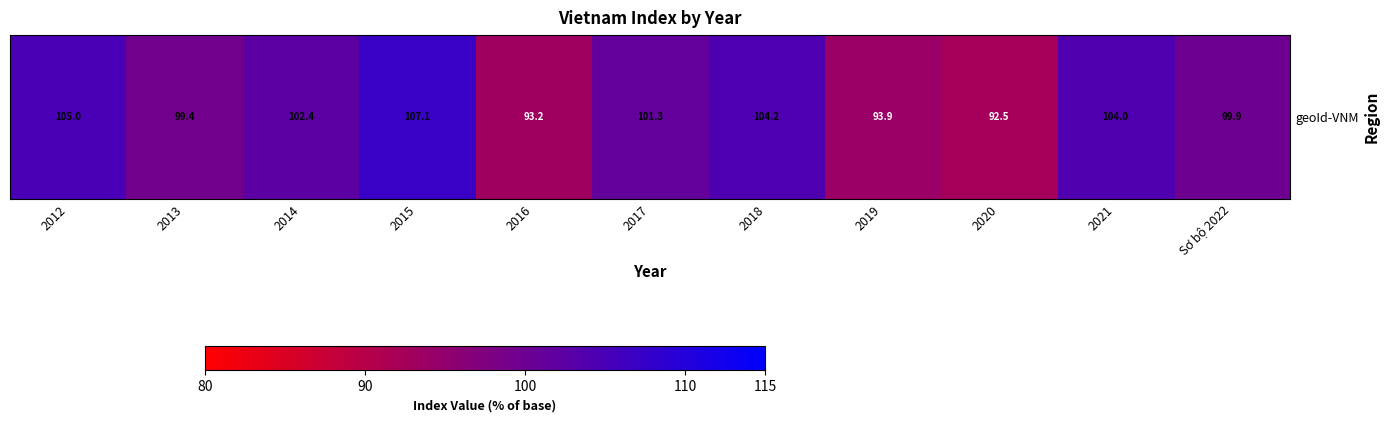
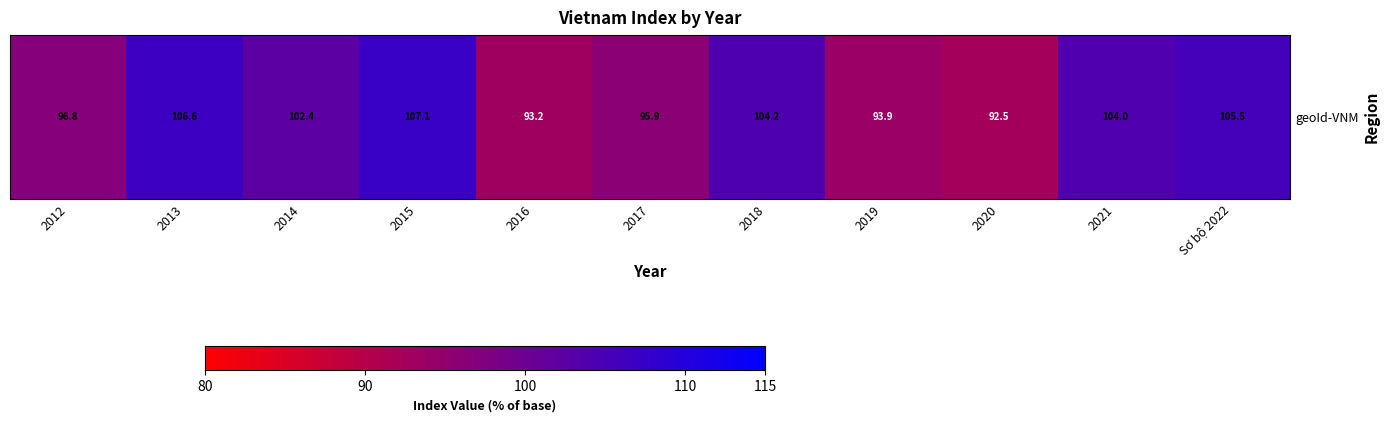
  {
    "geoId-VNM": {
-     "2012": 105.0,
-     "2013": 99.4,
+     "2012": 96.8,
+     "2013": 106.6,
      "2014": 102.4,
      "2015": 107.1,
      "2016": 93.2,
-     "2017": 101.3,
+     "2017": 95.9,
      "2018": 104.2,
      "2019": 93.9,
      "2020": 92.5,
      "2021": 104.0,
-     "Sơ bộ 2022": 99.9
+     "Sơ bộ 2022": 105.5
    }
  }
